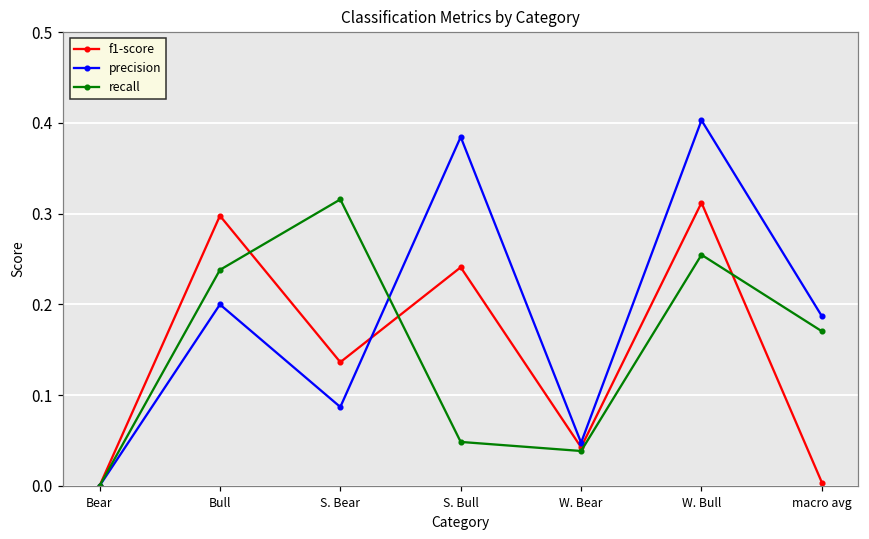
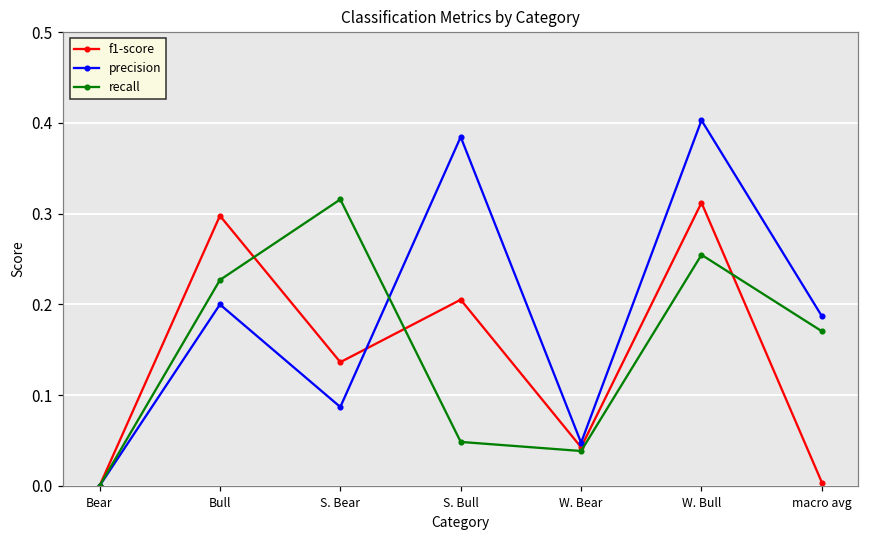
  {
    "f1-score": {
      "Bull": 0.30,
      "S. Bear": 0.14,
-     "S. Bull": 0.24,
+     "S. Bull": 0.21,
      "W. Bear": 0.04,
      "W. Bull": 0.31,
      "macro avg": 0.00
    },
    "precision": {
      "Bull": 0.20,
      "S. Bear": 0.09,
      "S. Bull": 0.38,
      "W. Bear": 0.05,
      "W. Bull": 0.40,
      "macro avg": 0.19
    },
    "recall": {
-     "Bull": 0.24,
+     "Bull": 0.23,
      "S. Bear": 0.32,
      "S. Bull": 0.05,
      "W. Bear": 0.04,
      "W. Bull": 0.25,
      "macro avg": 0.17
    }
  }
